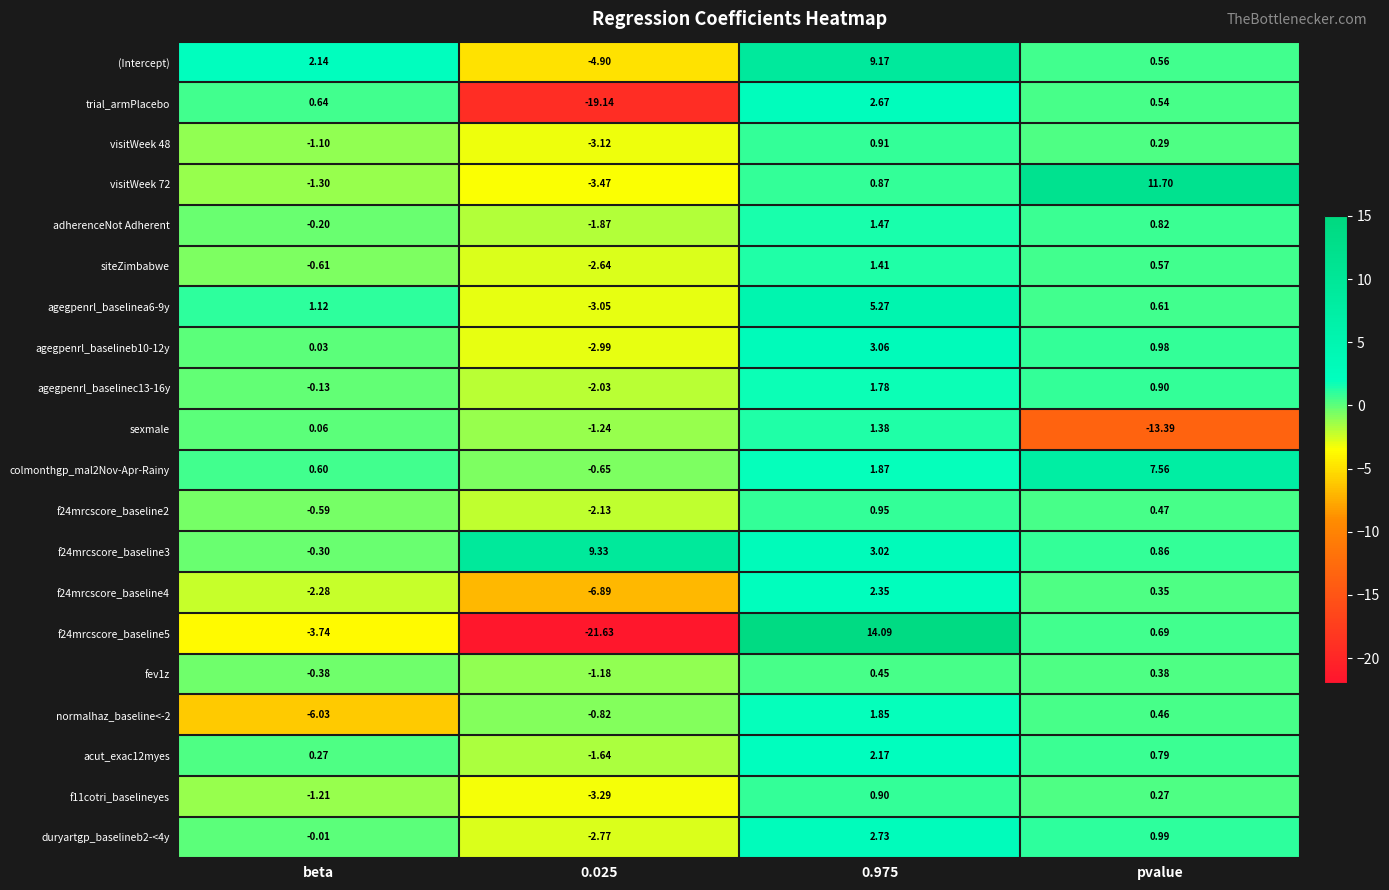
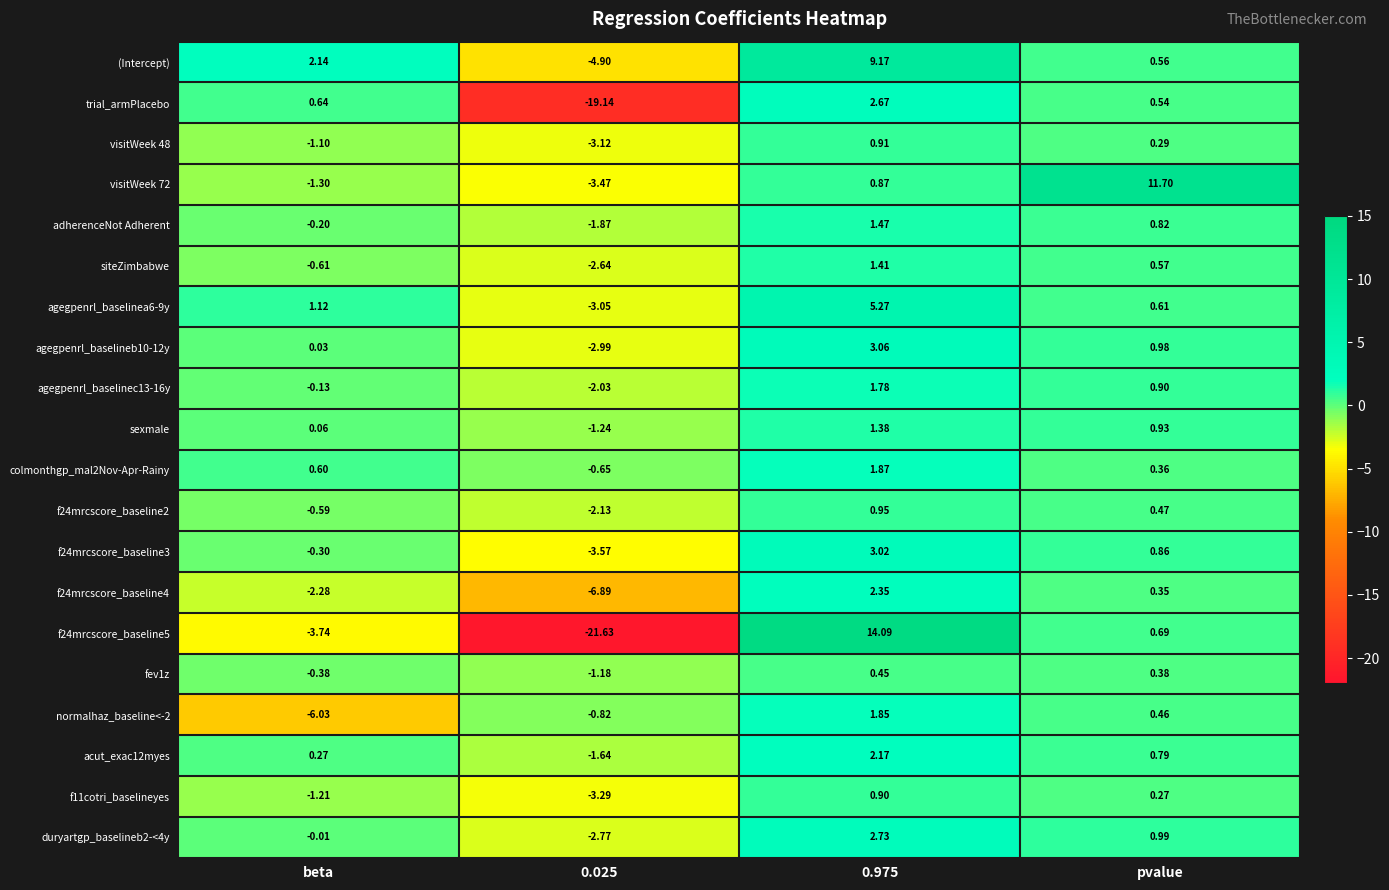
  {
    "(Intercept)": {
      "beta": 2.14,
      "0.025": -4.90,
      "0.975": 9.17,
      "pvalue": 0.56
    },
    "trial_armPlacebo": {
      "beta": 0.64,
      "0.025": -19.14,
      "0.975": 2.67,
      "pvalue": 0.54
    },
    "visitWeek 48": {
      "beta": -1.10,
      "0.025": -3.12,
      "0.975": 0.91,
      "pvalue": 0.29
    },
    "visitWeek 72": {
      "beta": -1.30,
      "0.025": -3.47,
      "0.975": 0.87,
      "pvalue": 11.70
    },
    "adherenceNot Adherent": {
      "beta": -0.20,
      "0.025": -1.87,
      "0.975": 1.47,
      "pvalue": 0.82
    },
    "siteZimbabwe": {
      "beta": -0.61,
      "0.025": -2.64,
      "0.975": 1.41,
      "pvalue": 0.57
    },
    "agegpenrl_baselinea6-9y": {
      "beta": 1.12,
      "0.025": -3.05,
      "0.975": 5.27,
      "pvalue": 0.61
    },
    "agegpenrl_baselineb10-12y": {
      "beta": 0.03,
      "0.025": -2.99,
      "0.975": 3.06,
      "pvalue": 0.98
    },
    "agegpenrl_baselinec13-16y": {
      "beta": -0.13,
      "0.025": -2.03,
      "0.975": 1.78,
      "pvalue": 0.90
    },
    "sexmale": {
      "beta": 0.06,
      "0.025": -1.24,
      "0.975": 1.38,
-     "pvalue": -13.39
+     "pvalue": 0.93
    },
    "colmonthgp_mal2Nov-Apr-Rainy": {
      "beta": 0.60,
      "0.025": -0.65,
      "0.975": 1.87,
-     "pvalue": 7.56
+     "pvalue": 0.36
    },
    "f24mrcscore_baseline2": {
      "beta": -0.59,
      "0.025": -2.13,
      "0.975": 0.95,
      "pvalue": 0.47
    },
    "f24mrcscore_baseline3": {
      "beta": -0.30,
-     "0.025": 9.33,
+     "0.025": -3.57,
      "0.975": 3.02,
      "pvalue": 0.86
    },
    "f24mrcscore_baseline4": {
      "beta": -2.28,
      "0.025": -6.89,
      "0.975": 2.35,
      "pvalue": 0.35
    },
    "f24mrcscore_baseline5": {
      "beta": -3.74,
      "0.025": -21.63,
      "0.975": 14.09,
      "pvalue": 0.69
    },
    "fev1z": {
      "beta": -0.38,
      "0.025": -1.18,
      "0.975": 0.45,
      "pvalue": 0.38
    },
    "normalhaz_baseline<-2": {
      "beta": -6.03,
      "0.025": -0.82,
      "0.975": 1.85,
      "pvalue": 0.46
    },
    "acut_exac12myes": {
      "beta": 0.27,
      "0.025": -1.64,
      "0.975": 2.17,
      "pvalue": 0.79
    },
    "f11cotri_baselineyes": {
      "beta": -1.21,
      "0.025": -3.29,
      "0.975": 0.90,
      "pvalue": 0.27
    },
    "duryartgp_baselineb2-<4y": {
      "beta": -0.01,
      "0.025": -2.77,
      "0.975": 2.73,
      "pvalue": 0.99
    }
  }
